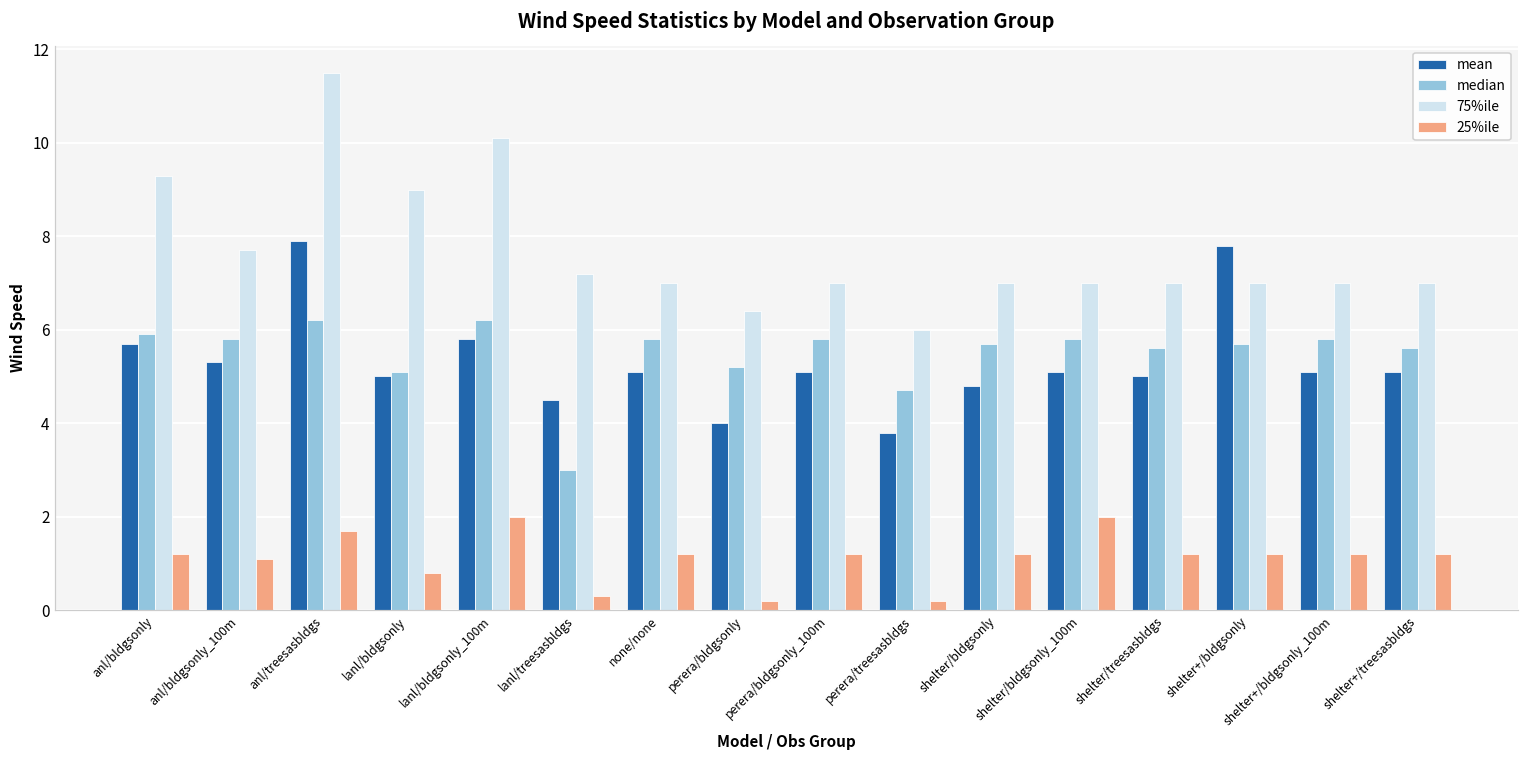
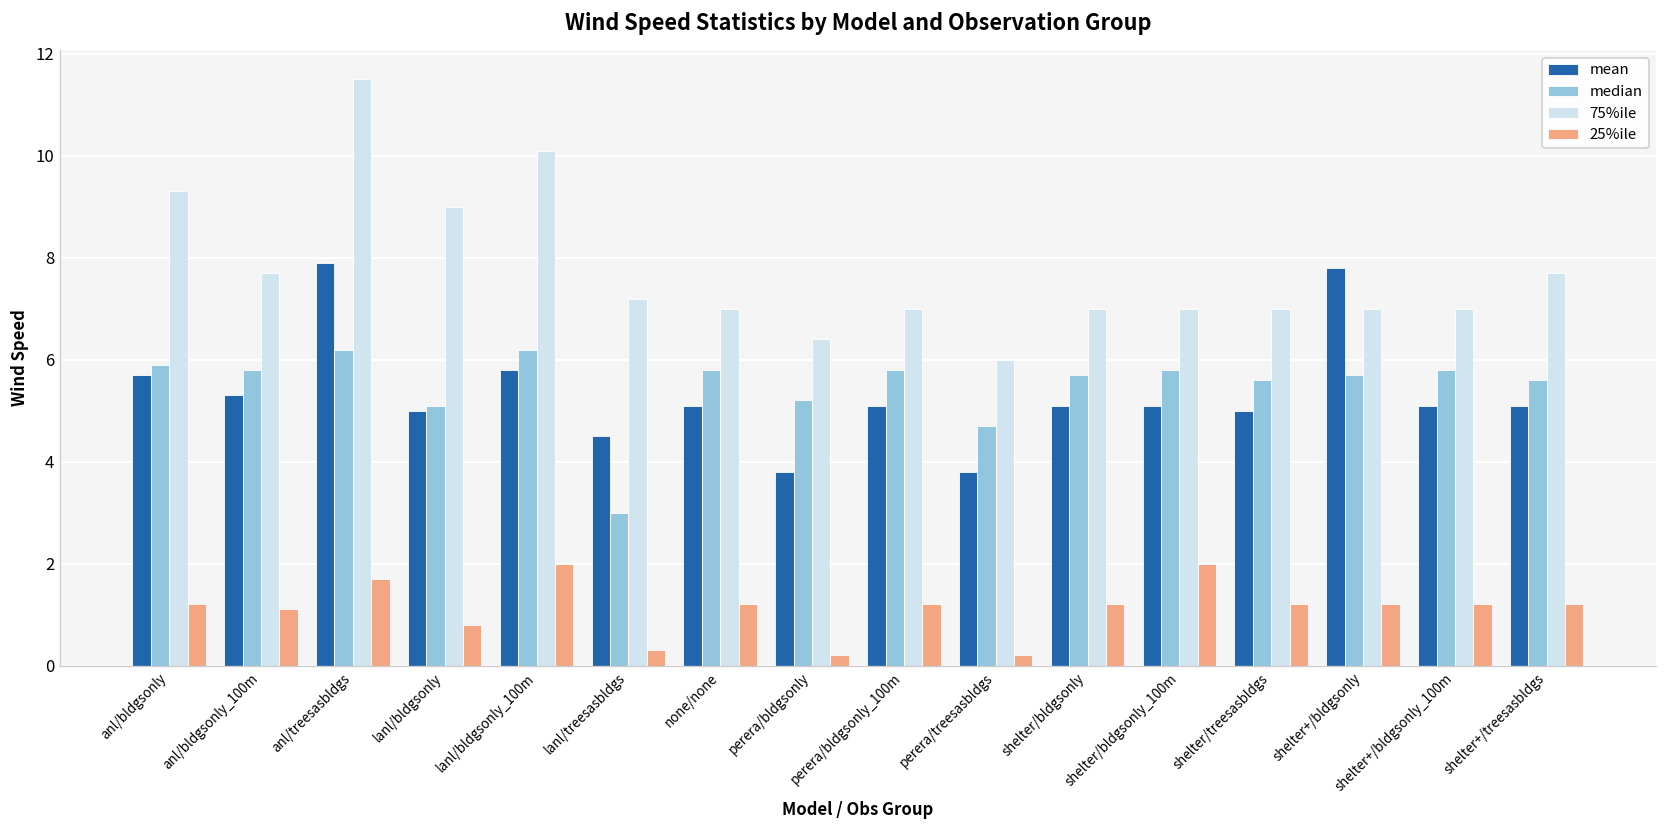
  {
    "mean": {
      "anl/bldgsonly": 5.7,
      "anl/bldgsonly_100m": 5.3,
      "anl/treesasbldgs": 7.9,
      "lanl/bldgsonly": 5.0,
      "lanl/bldgsonly_100m": 5.8,
      "lanl/treesasbldgs": 4.5,
      "none/none": 5.1,
-     "perera/bldgsonly": 4.0,
+     "perera/bldgsonly": 3.8,
      "perera/bldgsonly_100m": 5.1,
      "perera/treesasbldgs": 3.8,
-     "shelter/bldgsonly": 4.8,
+     "shelter/bldgsonly": 5.1,
      "shelter/bldgsonly_100m": 5.1,
      "shelter/treesasbldgs": 5.0,
      "shelter+/bldgsonly": 7.8,
      "shelter+/bldgsonly_100m": 5.1,
      "shelter+/treesasbldgs": 5.1
    },
    "median": {
      "anl/bldgsonly": 5.9,
      "anl/bldgsonly_100m": 5.8,
      "anl/treesasbldgs": 6.2,
      "lanl/bldgsonly": 5.1,
      "lanl/bldgsonly_100m": 6.2,
      "lanl/treesasbldgs": 3.0,
      "none/none": 5.8,
      "perera/bldgsonly": 5.2,
      "perera/bldgsonly_100m": 5.8,
      "perera/treesasbldgs": 4.7,
      "shelter/bldgsonly": 5.7,
      "shelter/bldgsonly_100m": 5.8,
      "shelter/treesasbldgs": 5.6,
      "shelter+/bldgsonly": 5.7,
      "shelter+/bldgsonly_100m": 5.8,
      "shelter+/treesasbldgs": 5.6
    },
    "75%ile": {
      "anl/bldgsonly": 9.3,
      "anl/bldgsonly_100m": 7.7,
      "anl/treesasbldgs": 11.5,
      "lanl/bldgsonly": 9.0,
      "lanl/bldgsonly_100m": 10.1,
      "lanl/treesasbldgs": 7.2,
      "none/none": 7.0,
      "perera/bldgsonly": 6.4,
      "perera/bldgsonly_100m": 7.0,
      "perera/treesasbldgs": 6.0,
      "shelter/bldgsonly": 7.0,
      "shelter/bldgsonly_100m": 7.0,
      "shelter/treesasbldgs": 7.0,
      "shelter+/bldgsonly": 7.0,
      "shelter+/bldgsonly_100m": 7.0,
-     "shelter+/treesasbldgs": 7.0
+     "shelter+/treesasbldgs": 7.7
    },
    "25%ile": {
      "anl/bldgsonly": 1.2,
      "anl/bldgsonly_100m": 1.1,
      "anl/treesasbldgs": 1.7,
      "lanl/bldgsonly": 0.8,
      "lanl/bldgsonly_100m": 2.0,
      "lanl/treesasbldgs": 0.3,
      "none/none": 1.2,
      "perera/bldgsonly": 0.2,
      "perera/bldgsonly_100m": 1.2,
      "perera/treesasbldgs": 0.2,
      "shelter/bldgsonly": 1.2,
      "shelter/bldgsonly_100m": 2.0,
      "shelter/treesasbldgs": 1.2,
      "shelter+/bldgsonly": 1.2,
      "shelter+/bldgsonly_100m": 1.2,
      "shelter+/treesasbldgs": 1.2
    }
  }
